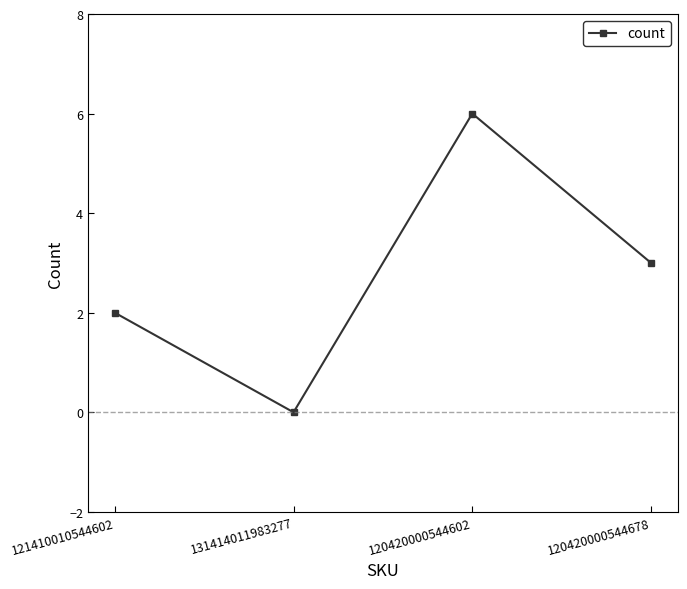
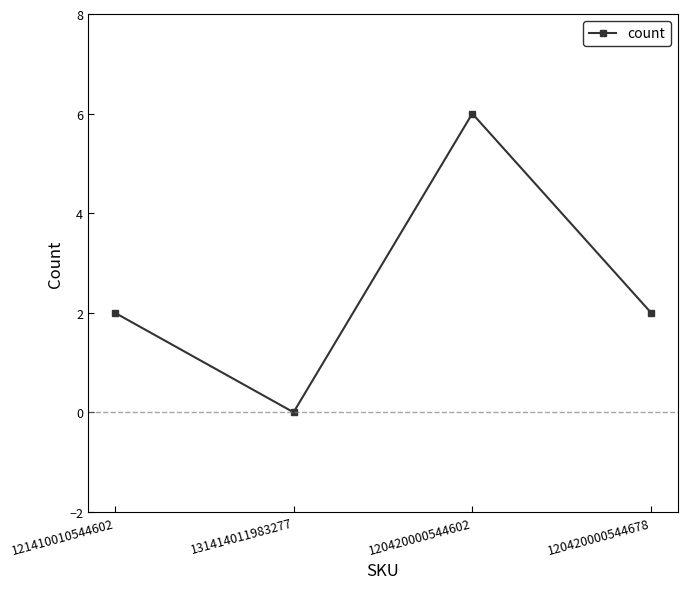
  {
    "121410010544602": 2,
    "131414011983277": 0,
    "120420000544602": 6,
-   "120420000544678": 3
+   "120420000544678": 2
  }
